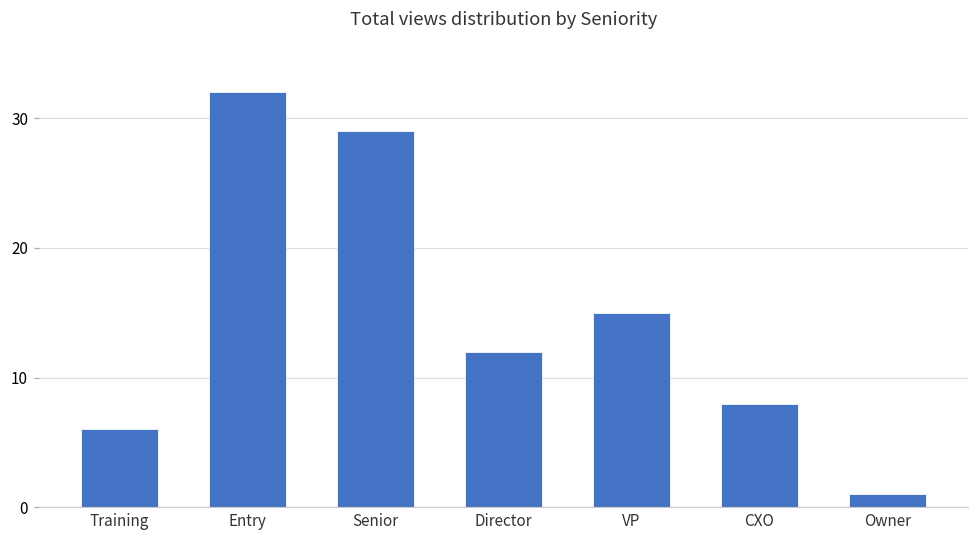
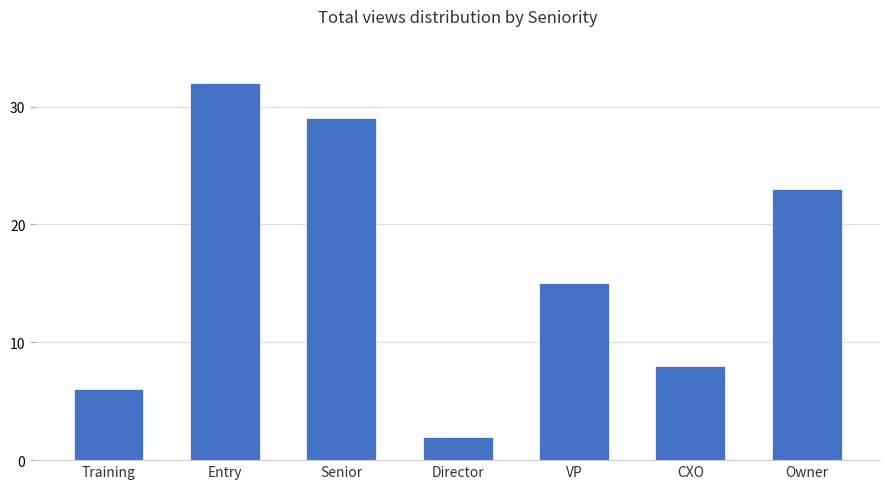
  {
    "Training": 6,
    "Entry": 32,
    "Senior": 29,
-   "Director": 12,
+   "Director": 2,
    "VP": 15,
    "CXO": 8,
-   "Owner": 1
+   "Owner": 23
  }
